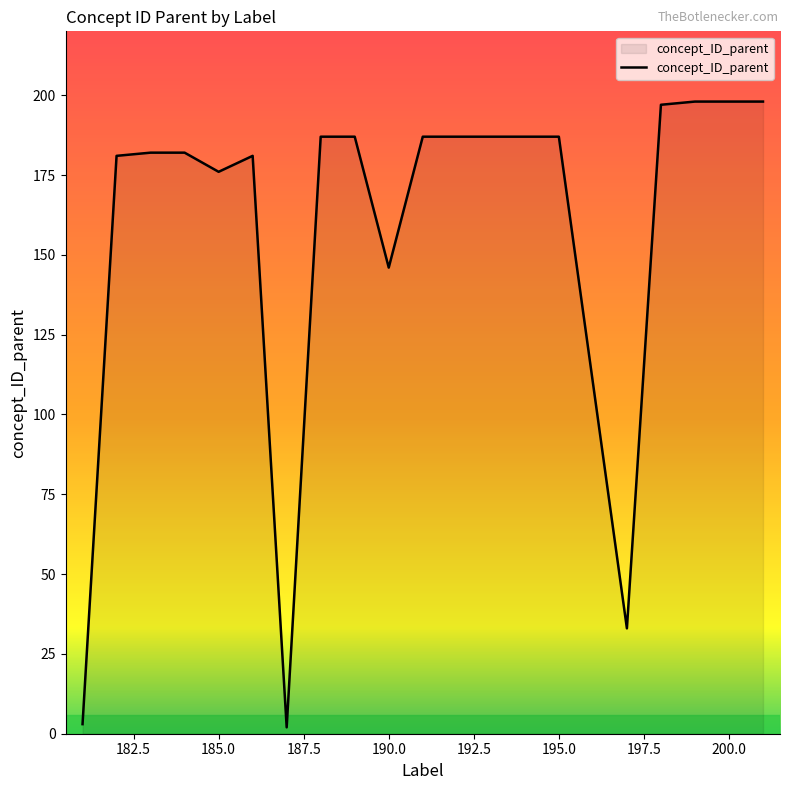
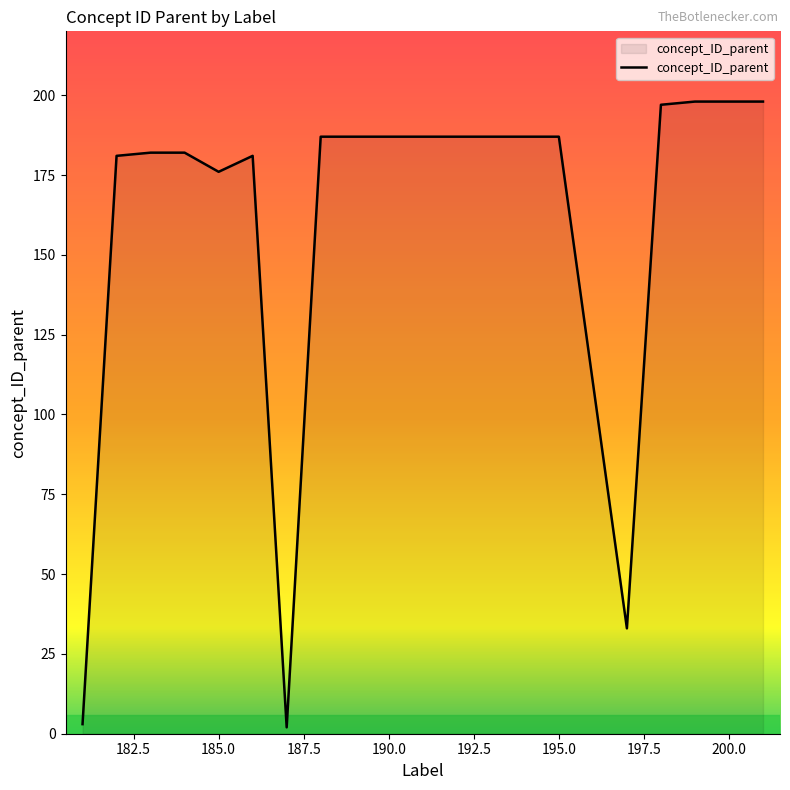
  {
    "185.0": 176,
-   "190.0": 146,
+   "190.0": 187,
    "195.0": 187,
    "200.0": 198
  }
